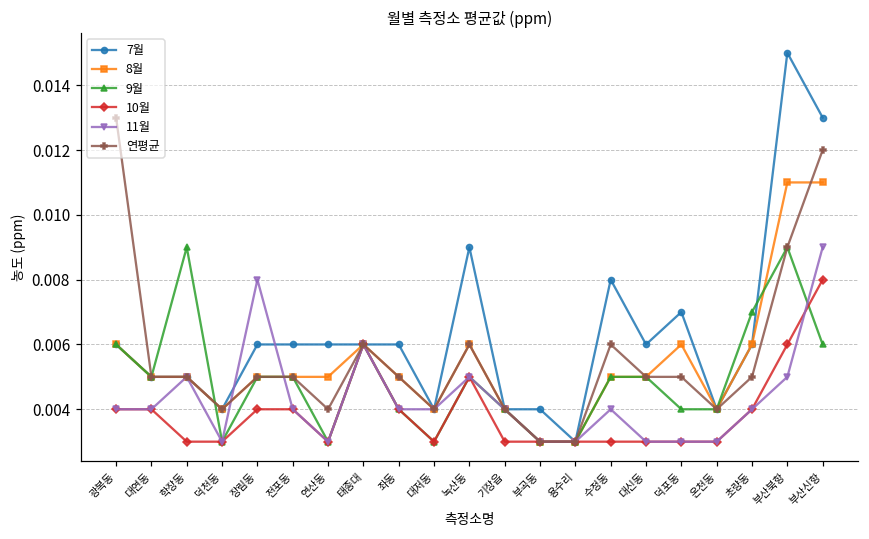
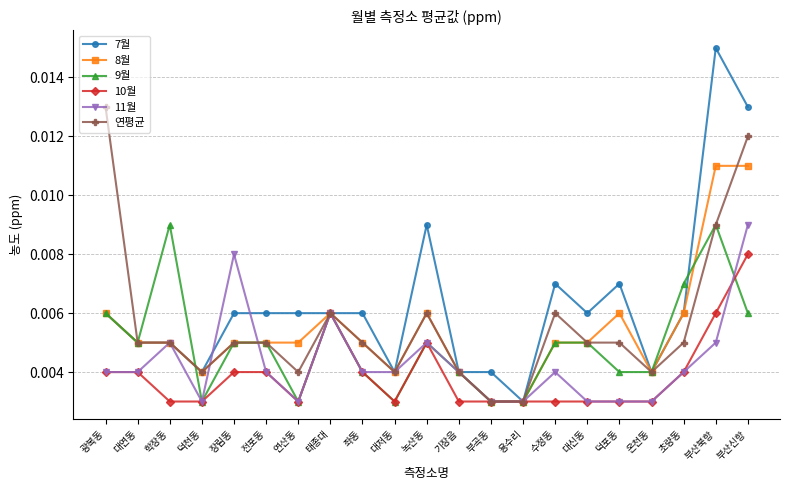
  {
    "7월": {
      "장림동": 0.006,
      "전포동": 0.006,
      "연산동": 0.006,
      "좌동": 0.006,
      "녹산동": 0.009,
      "부곡동": 0.004,
-     "수정동": 0.008,
+     "수정동": 0.007,
      "대신동": 0.006,
      "덕포동": 0.007,
      "부산북항": 0.015,
      "부산신항": 0.013
    },
    "8월": {
      "연산동": 0.005,
      "덕포동": 0.006,
      "부산북항": 0.011,
      "부산신항": 0.011
    },
    "9월": {
      "학장동": 0.009,
      "덕포동": 0.004,
      "초량동": 0.007,
      "부산신항": 0.006
    },
    "10월": {
      "학장동": 0.003,
      "장림동": 0.004,
      "기장읍": 0.003,
      "수정동": 0.003,
      "부산북항": 0.006,
      "부산신항": 0.008
    },
    "11월": {
      "장림동": 0.008,
      "수정동": 0.004,
      "부산북항": 0.005,
      "부산신항": 0.009
    },
    "연평균": {
      "연산동": 0.004,
      "수정동": 0.006,
      "덕포동": 0.005,
      "초량동": 0.005,
      "부산신항": 0.012
    }
  }
